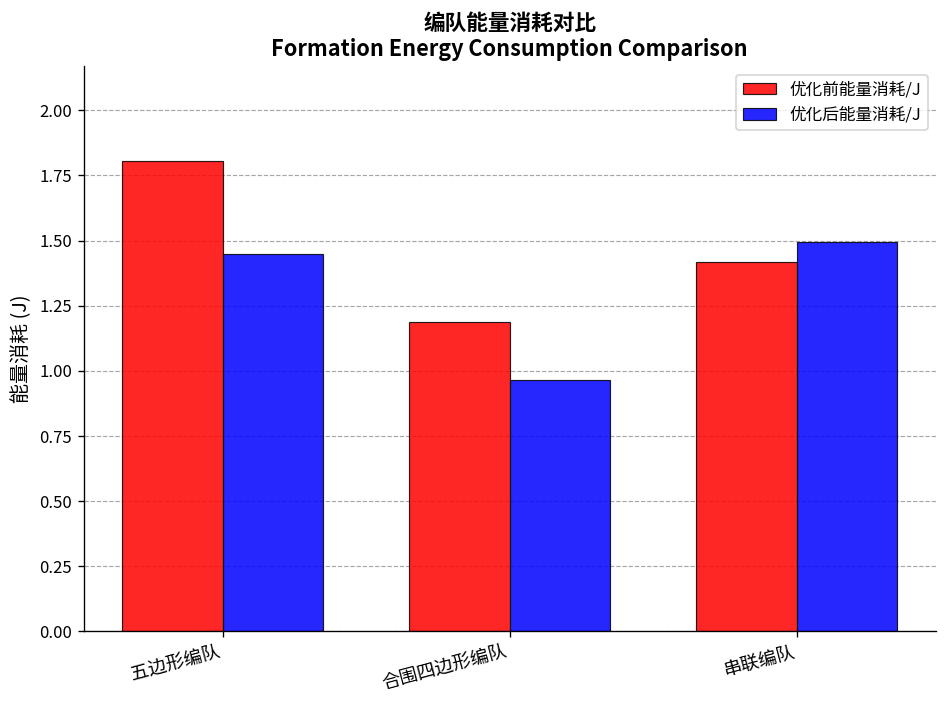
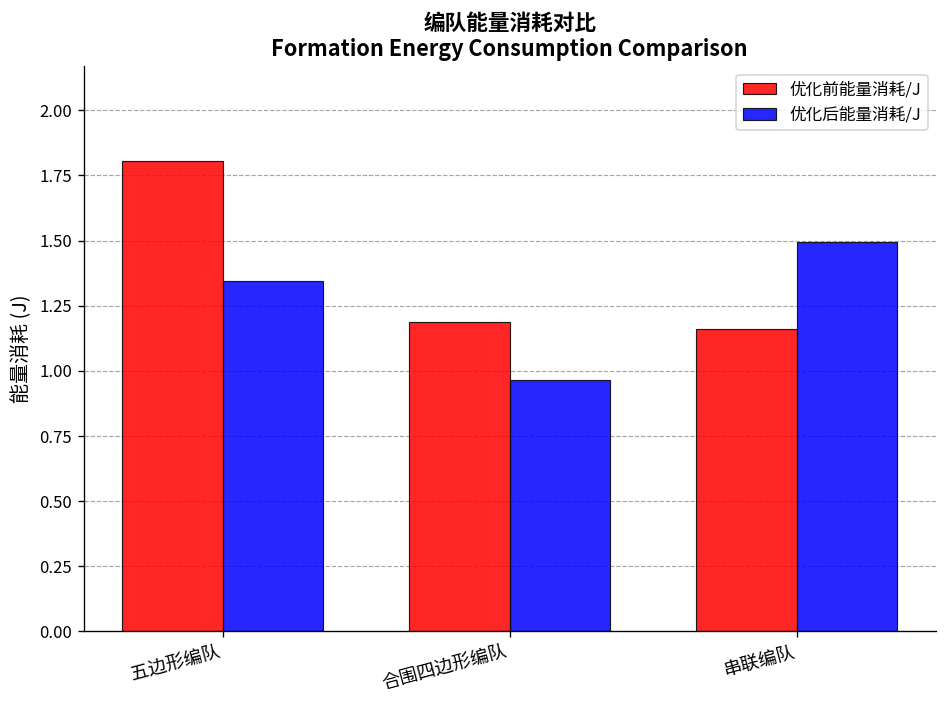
  {
    "优化前能量消耗/J": {
      "五边形编队": 1.81,
      "合围四边形编队": 1.19,
-     "串联编队": 1.42
+     "串联编队": 1.16
    },
    "优化后能量消耗/J": {
-     "五边形编队": 1.45,
+     "五边形编队": 1.35,
      "合围四边形编队": 0.96,
      "串联编队": 1.50
    }
  }
